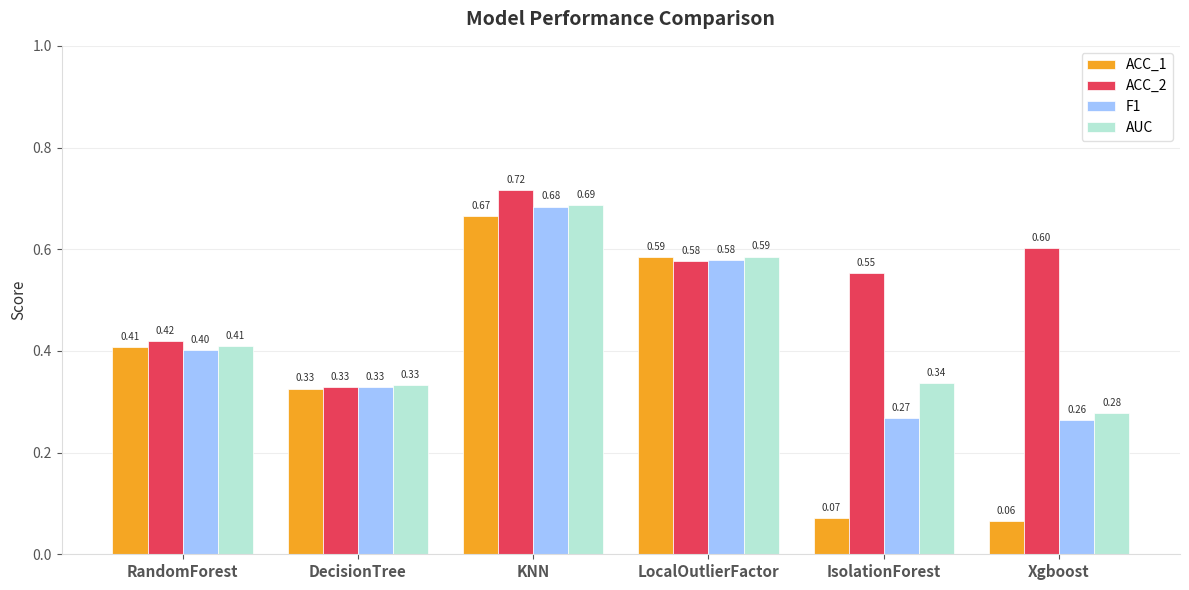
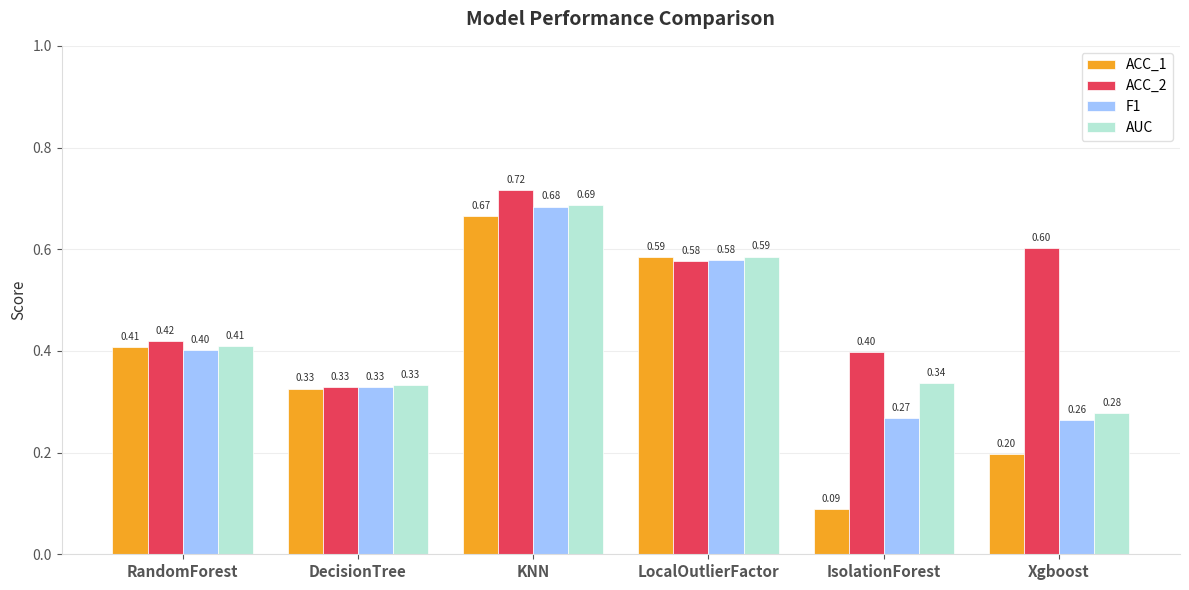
  {
    "ACC_1": {
      "RandomForest": 0.41,
      "DecisionTree": 0.33,
      "KNN": 0.67,
      "LocalOutlierFactor": 0.59,
-     "IsolationForest": 0.07,
-     "Xgboost": 0.06
+     "IsolationForest": 0.09,
+     "Xgboost": 0.20
    },
    "ACC_2": {
      "RandomForest": 0.42,
      "DecisionTree": 0.33,
      "KNN": 0.72,
      "LocalOutlierFactor": 0.58,
-     "IsolationForest": 0.55,
+     "IsolationForest": 0.40,
      "Xgboost": 0.60
    }
  }
